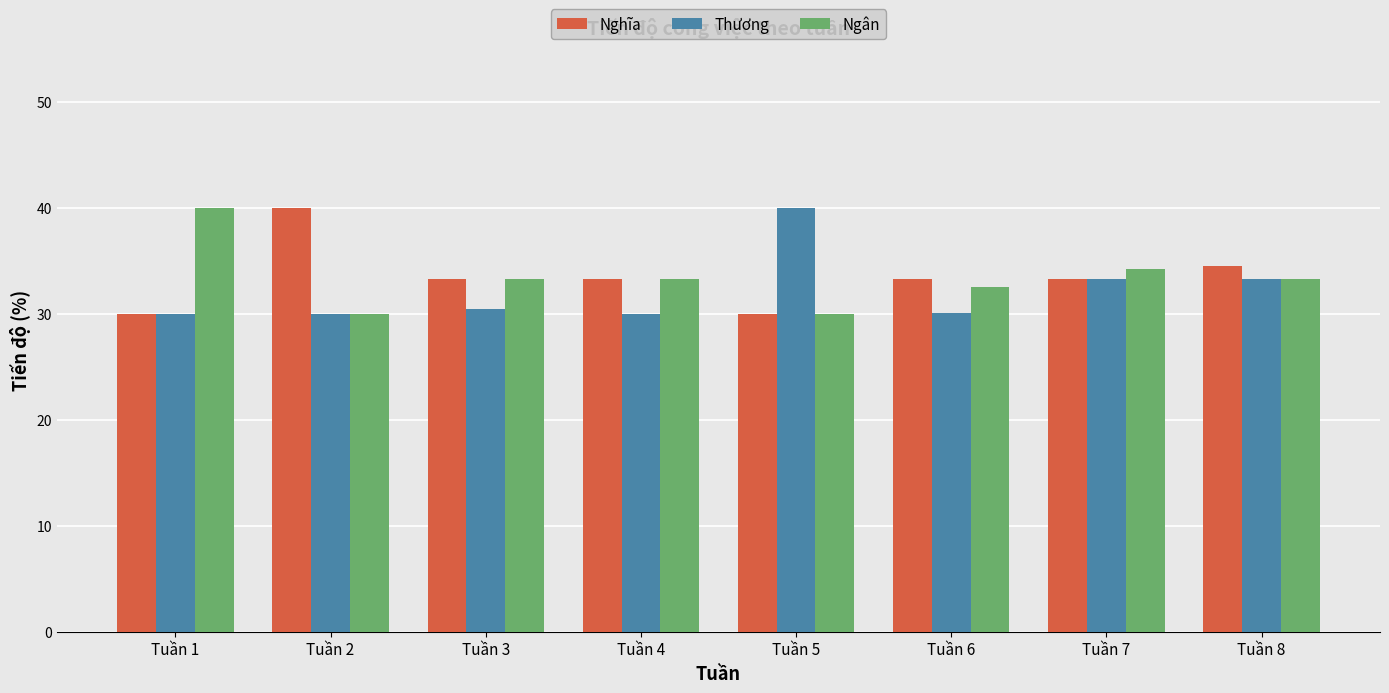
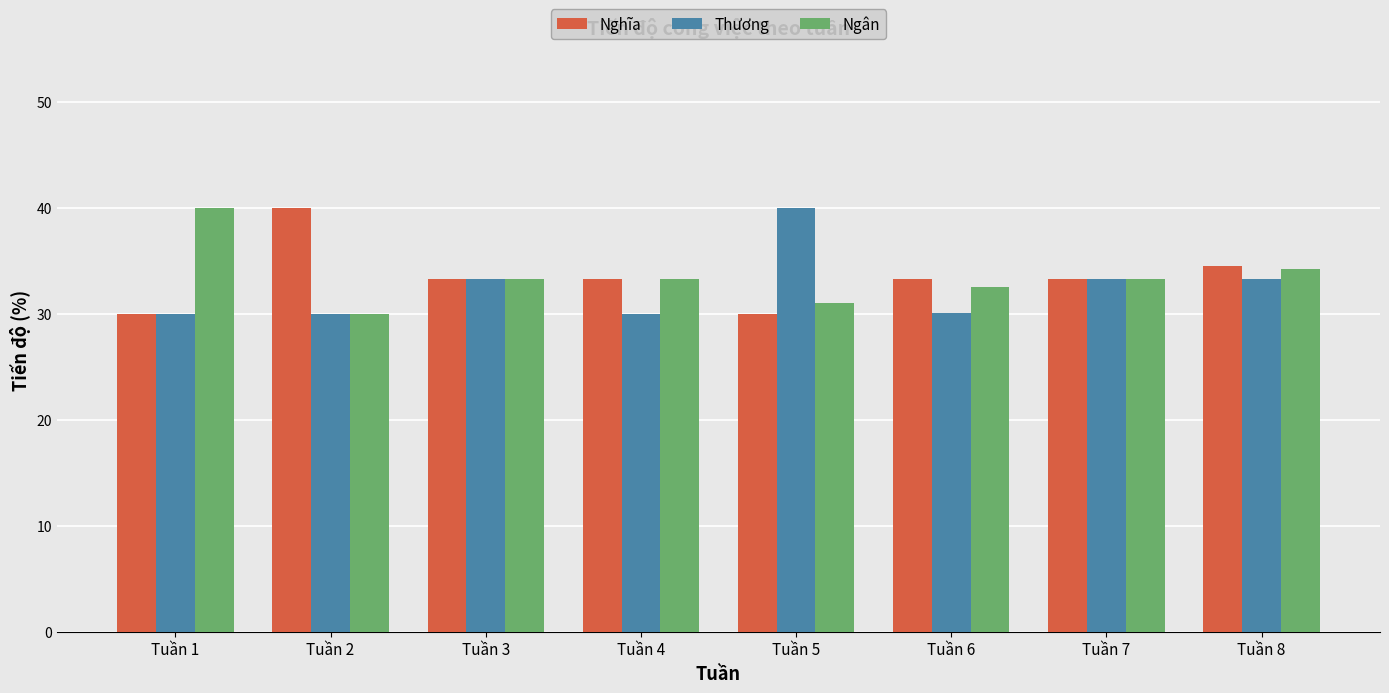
  {
    "Nghĩa": {
      "Tuần 1": 30.0,
      "Tuần 2": 40.0,
      "Tuần 3": 33.3,
      "Tuần 4": 33.3,
      "Tuần 5": 30.0,
      "Tuần 6": 33.3,
      "Tuần 7": 33.3,
      "Tuần 8": 34.5
    },
    "Thương": {
      "Tuần 1": 30.0,
      "Tuần 2": 30.0,
-     "Tuần 3": 30.4,
+     "Tuần 3": 33.3,
      "Tuần 4": 30.0,
      "Tuần 5": 40.0,
      "Tuần 6": 30.1,
      "Tuần 7": 33.3,
      "Tuần 8": 33.3
    },
    "Ngân": {
      "Tuần 1": 40.0,
      "Tuần 2": 30.0,
      "Tuần 3": 33.3,
      "Tuần 4": 33.3,
-     "Tuần 5": 30,
+     "Tuần 5": 31,
      "Tuần 6": 32.5,
-     "Tuần 7": 34.2,
-     "Tuần 8": 33.3
+     "Tuần 7": 33.3,
+     "Tuần 8": 34.2
    }
  }
